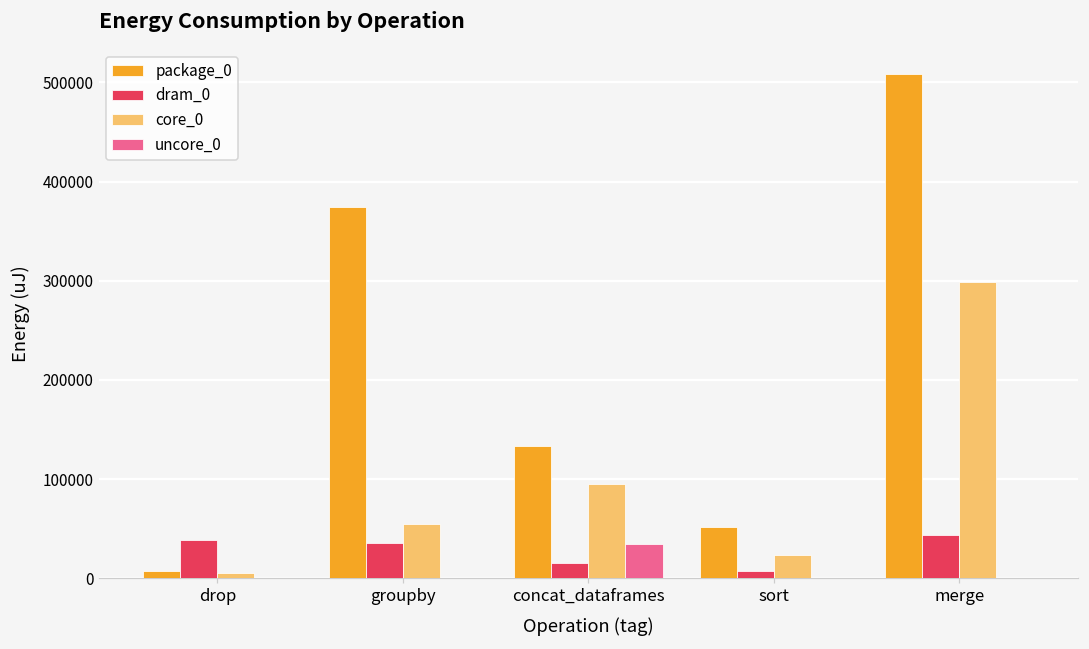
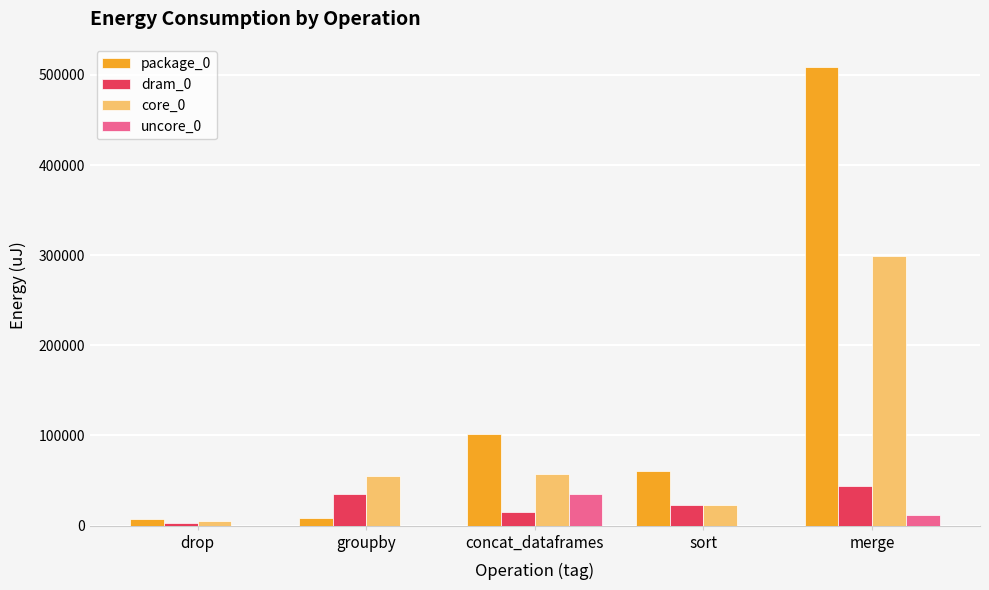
  {
    "package_0": {
      "drop": 10000,
-     "groupby": 370000,
-     "concat_dataframes": 130000,
-     "sort": 50000,
+     "groupby": 10000,
+     "concat_dataframes": 100000,
+     "sort": 60000,
      "merge": 510000
    },
    "dram_0": {
-     "drop": 40000,
+     "drop": 0,
      "groupby": 40000,
      "concat_dataframes": 20000,
-     "sort": 10000,
+     "sort": 20000,
      "merge": 40000
    },
    "core_0": {
      "drop": 10000,
      "groupby": 50000,
-     "concat_dataframes": 100000,
+     "concat_dataframes": 60000,
      "sort": 20000,
      "merge": 300000
    },
    "uncore_0": {
      "drop": 0,
      "groupby": 0,
      "concat_dataframes": 30000,
      "sort": 0,
-     "merge": 0
+     "merge": 10000
    }
  }
